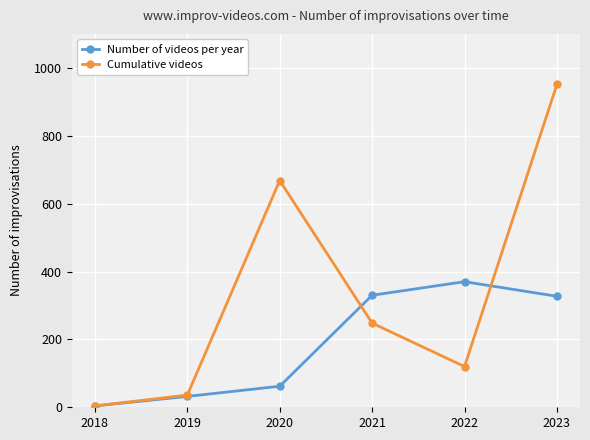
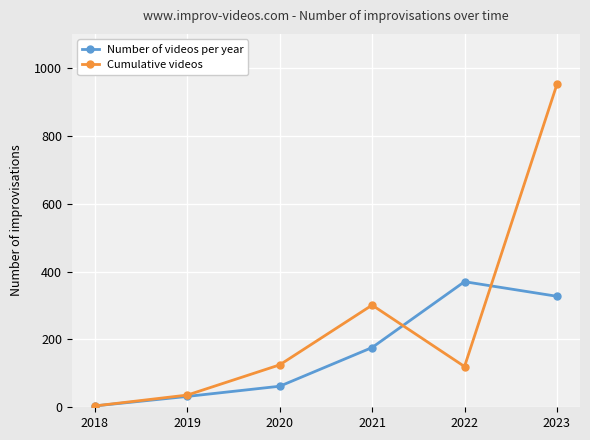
  {
    "Number of videos per year": {
      "2020": 60,
-     "2021": 330,
+     "2021": 180,
      "2022": 370,
      "2023": 330
    },
    "Cumulative videos": {
-     "2020": 670,
-     "2021": 250,
+     "2020": 130,
+     "2021": 300,
      "2022": 120,
      "2023": 950
    }
  }
